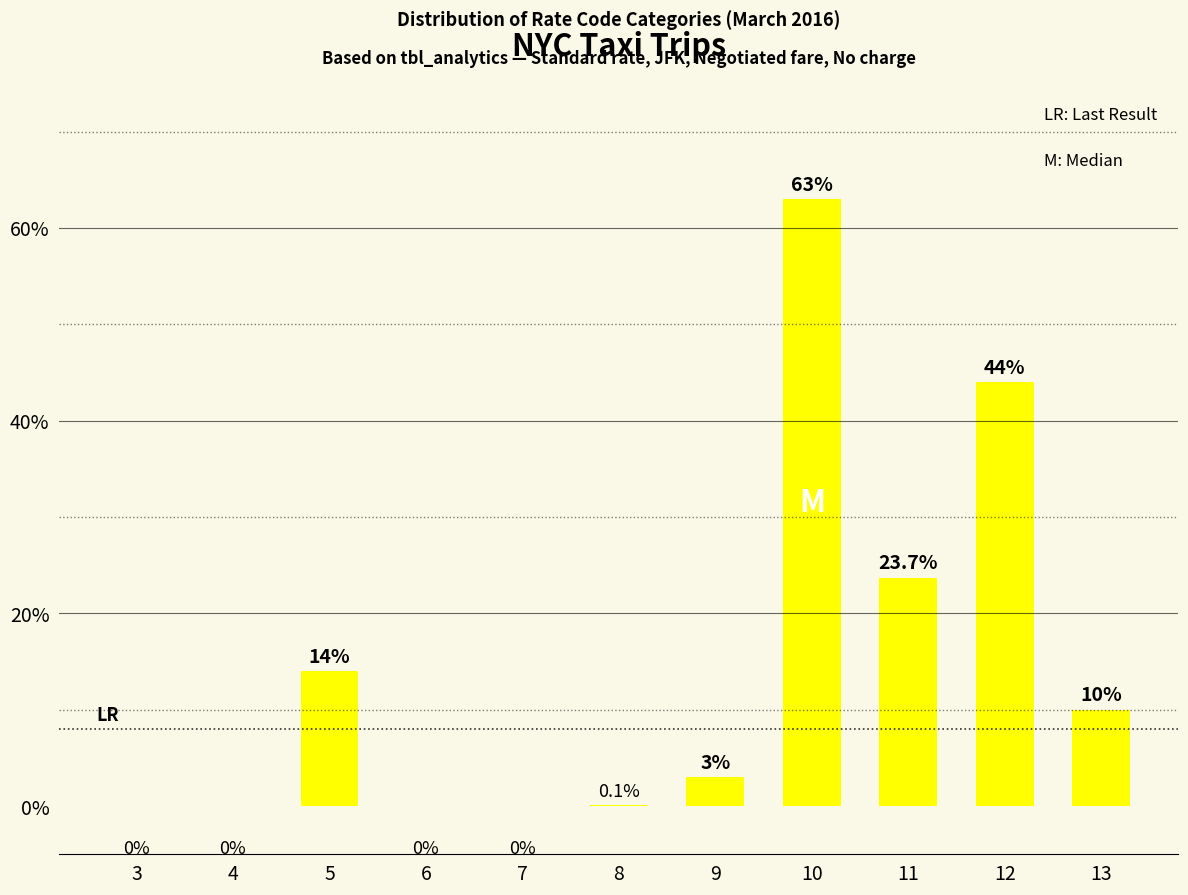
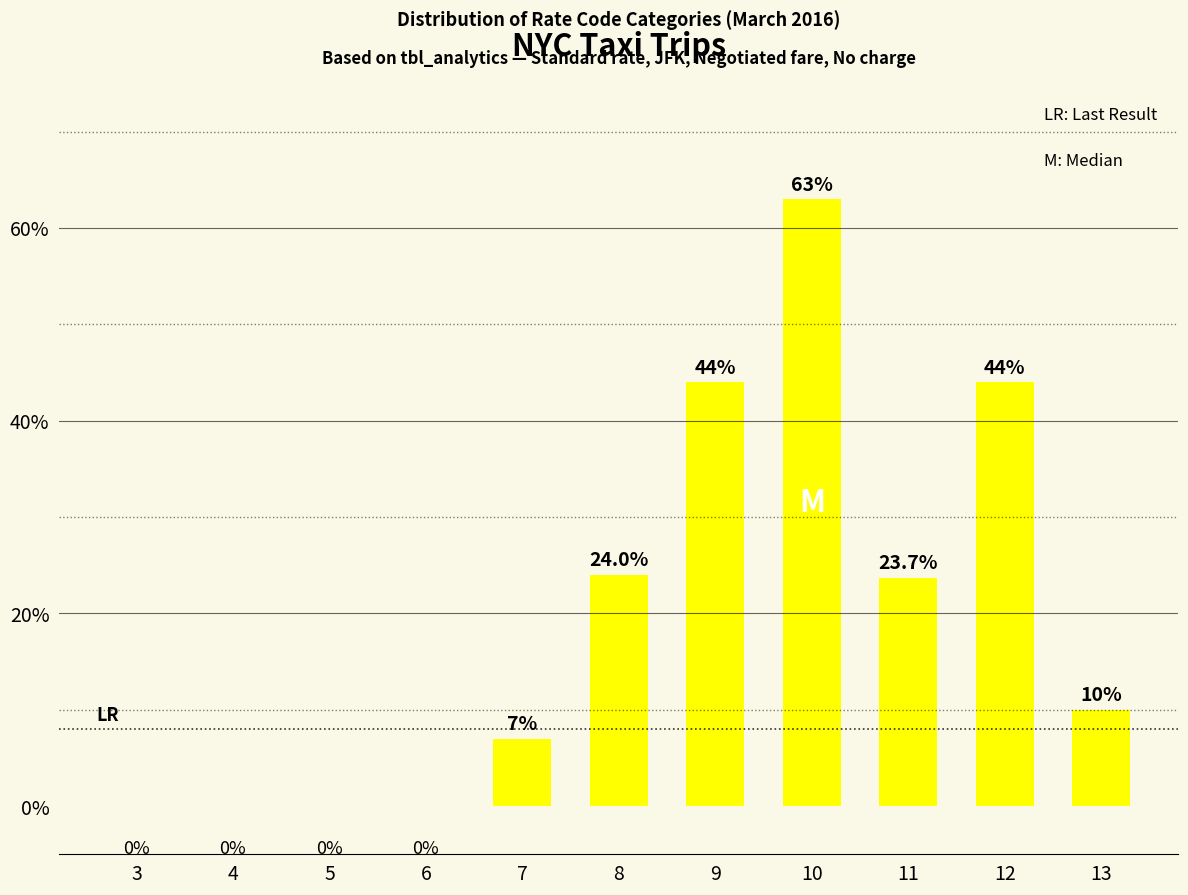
  {
-   "5": "14%",
-   "7": "0%",
-   "8": "0.1%",
-   "9": "3%",
+   "5": "0%",
+   "7": "7%",
+   "8": "24.0%",
+   "9": "44%",
    "10": "63%",
    "11": "23.7%",
    "12": "44%",
    "13": "10%"
  }
